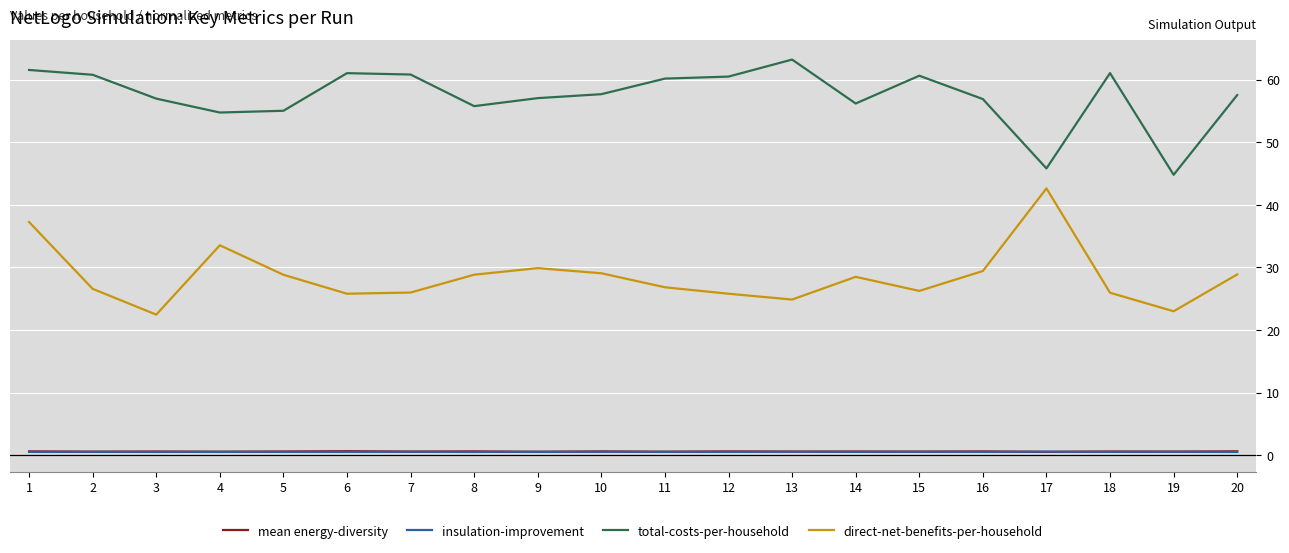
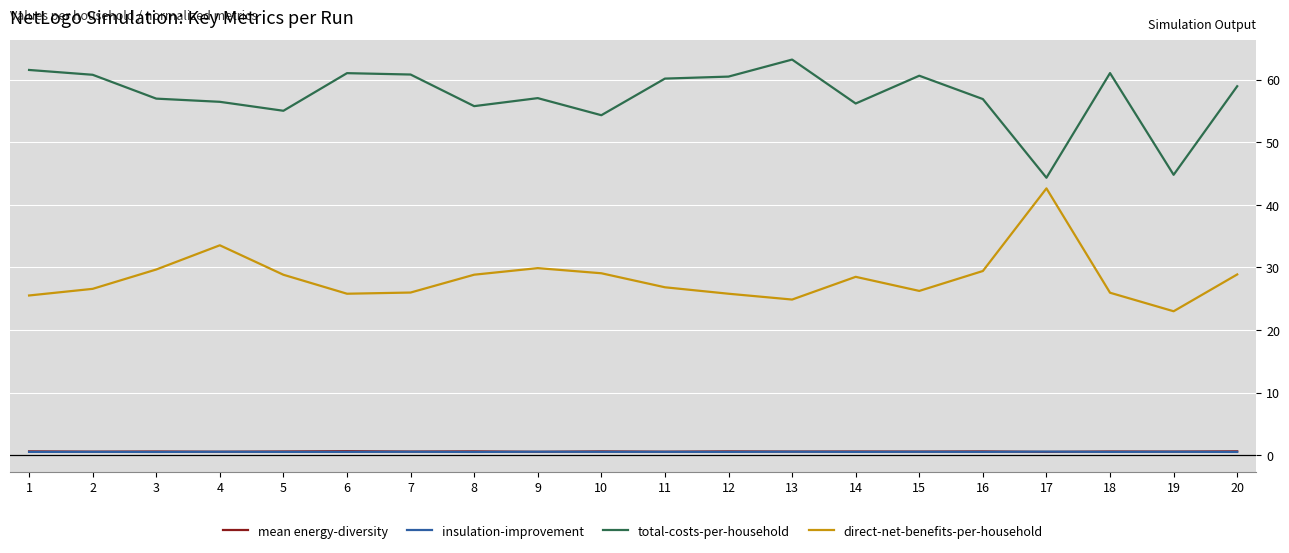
  {
    "total-costs-per-household": {
      "1": 62,
      "2": 61,
      "3": 57,
-     "4": 55,
+     "4": 56,
      "5": 55,
      "6": 61,
      "7": 61,
      "8": 56,
      "9": 57,
-     "10": 58,
+     "10": 54,
      "11": 60,
      "12": 60,
      "13": 63,
      "14": 56,
      "15": 61,
      "16": 57,
-     "17": 46,
+     "17": 44,
      "18": 61,
      "19": 45,
-     "20": 58
+     "20": 59
    },
    "direct-net-benefits-per-household": {
-     "1": 37,
+     "1": 26,
      "2": 27,
-     "3": 22,
+     "3": 30,
      "4": 34,
      "5": 29,
      "6": 26,
      "7": 26,
      "8": 29,
      "9": 30,
      "10": 29,
      "11": 27,
      "12": 26,
      "13": 25,
      "14": 29,
      "15": 26,
      "16": 29,
      "17": 43,
      "18": 26,
      "19": 23,
      "20": 29
    }
  }
